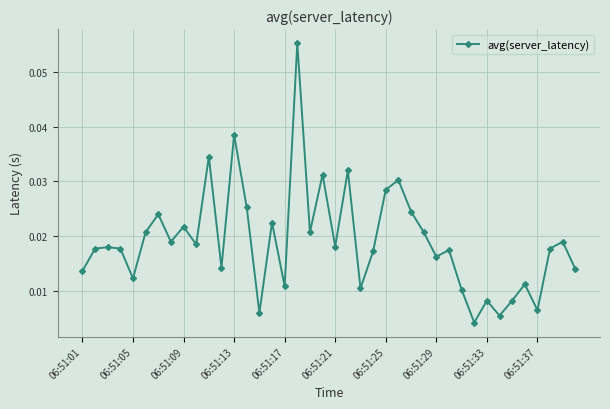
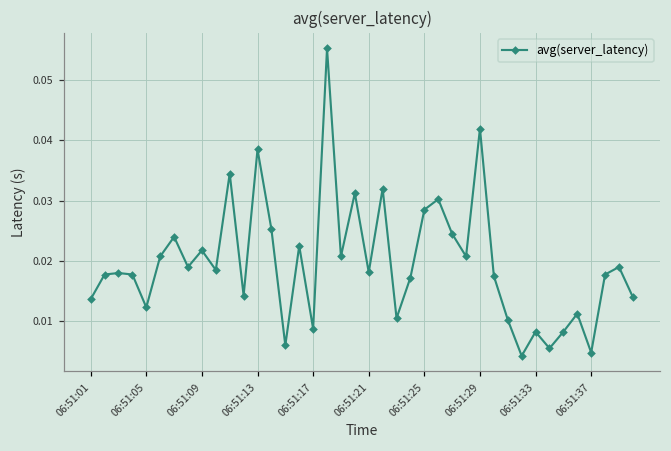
  {
    "06:51:01": 0.014,
    "06:51:05": 0.012,
    "06:51:09": 0.022,
    "06:51:13": 0.039,
-   "06:51:17": 0.011,
+   "06:51:17": 0.009,
    "06:51:21": 0.018,
    "06:51:25": 0.029,
-   "06:51:29": 0.016,
+   "06:51:29": 0.042,
    "06:51:33": 0.008,
-   "06:51:37": 0.007
+   "06:51:37": 0.005
  }
